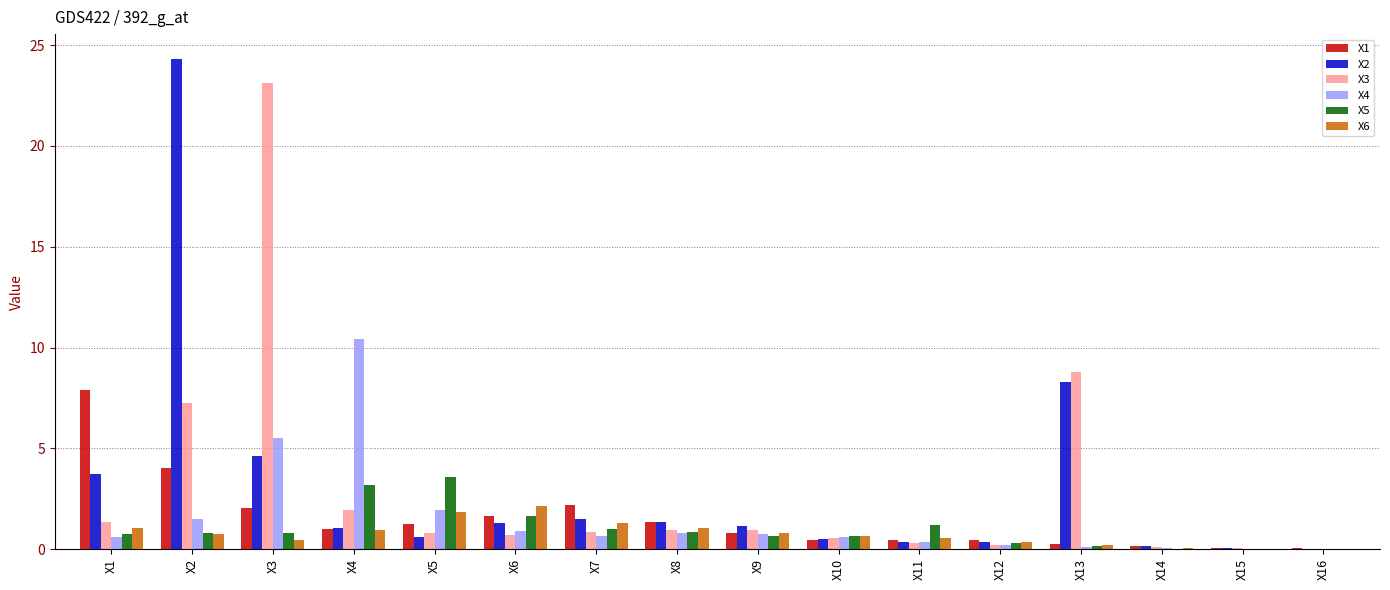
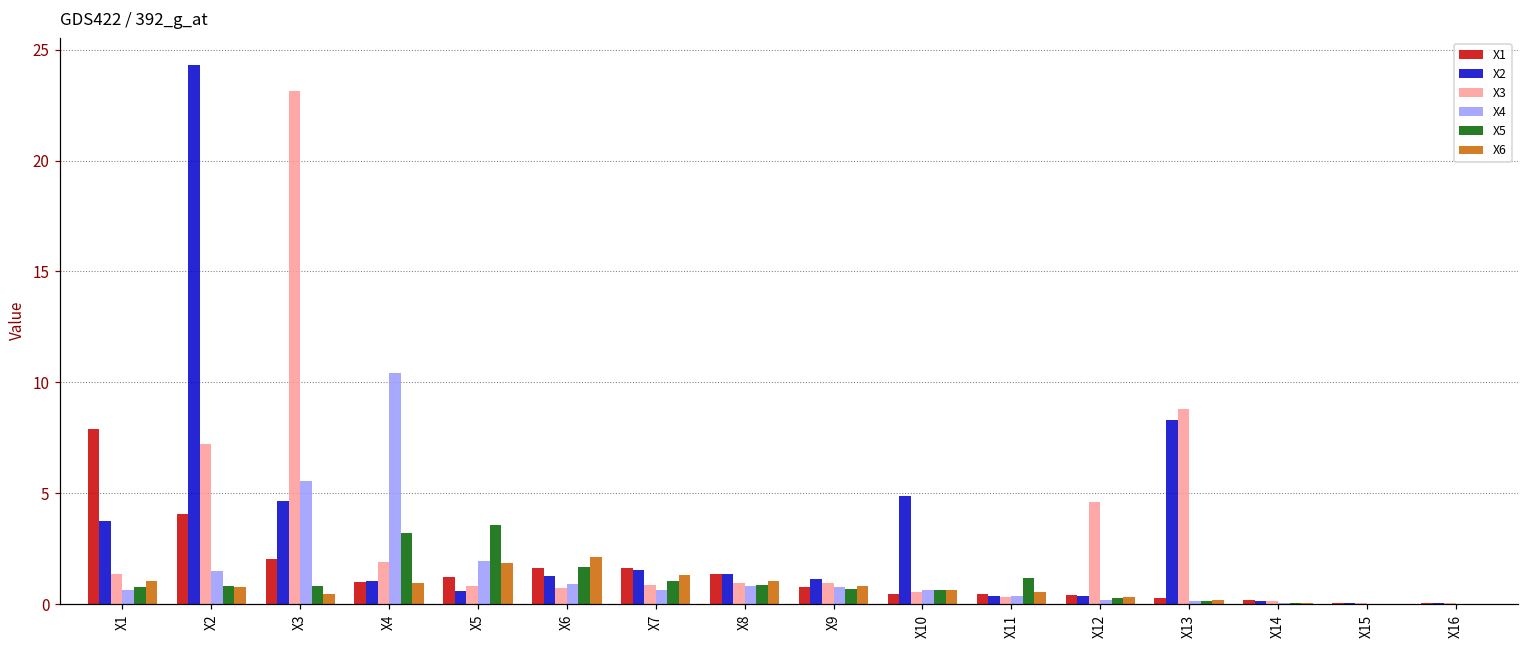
  {
    "X1": {
      "X1": 7.9,
      "X2": 4.0,
      "X3": 2.0,
      "X4": 1.0,
      "X5": 1.2,
      "X6": 1.6,
-     "X7": 2.2,
+     "X7": 1.6,
      "X8": 1.3,
      "X9": 0.8,
      "X10": 0.5,
      "X11": 0.5,
      "X12": 0.4,
      "X13": 0.3,
      "X14": 0.2
    },
    "X2": {
      "X1": 3.8,
      "X2": 24.3,
      "X3": 4.6,
      "X4": 1.0,
      "X5": 0.6,
      "X6": 1.3,
      "X7": 1.5,
      "X8": 1.4,
      "X9": 1.1,
-     "X10": 0.5,
+     "X10": 4.9,
      "X11": 0.4,
      "X12": 0.4,
      "X13": 8.3,
      "X14": 0.1
    },
    "X3": {
      "X1": 1.4,
      "X2": 7.2,
      "X3": 23.1,
      "X4": 1.9,
      "X5": 0.8,
      "X6": 0.7,
      "X7": 0.9,
      "X8": 1.0,
      "X9": 1.0,
      "X10": 0.5,
      "X11": 0.3,
-     "X12": 0.2,
+     "X12": 4.6,
      "X13": 8.8
    },
    "X4": {
      "X1": 0.6,
      "X2": 1.5,
      "X3": 5.5,
      "X4": 10.4,
      "X5": 1.9,
      "X6": 0.9,
      "X7": 0.7,
      "X8": 0.8,
      "X9": 0.8,
      "X10": 0.6,
      "X11": 0.4,
      "X12": 0.2,
      "X13": 0.1
    },
    "X5": {
      "X1": 0.8,
      "X2": 0.8,
      "X3": 0.8,
      "X4": 3.2,
      "X5": 3.6,
      "X6": 1.7,
      "X7": 1.0,
      "X8": 0.9,
      "X9": 0.7,
      "X10": 0.6,
      "X11": 1.2,
      "X12": 0.3,
      "X13": 0.2
    },
    "X6": {
      "X1": 1.1,
      "X2": 0.8,
      "X3": 0.5,
      "X4": 0.9,
      "X5": 1.8,
      "X6": 2.1,
      "X7": 1.3,
      "X8": 1.0,
      "X9": 0.8,
      "X10": 0.6,
      "X11": 0.5,
      "X12": 0.3,
      "X13": 0.2
    }
  }
